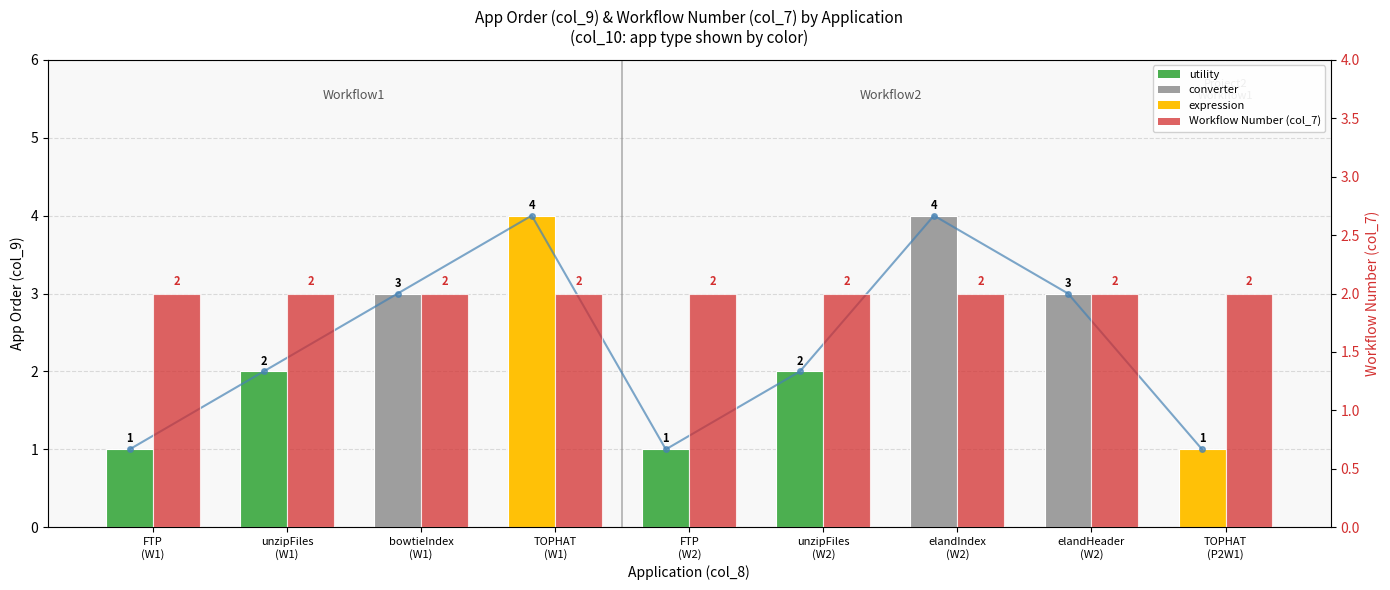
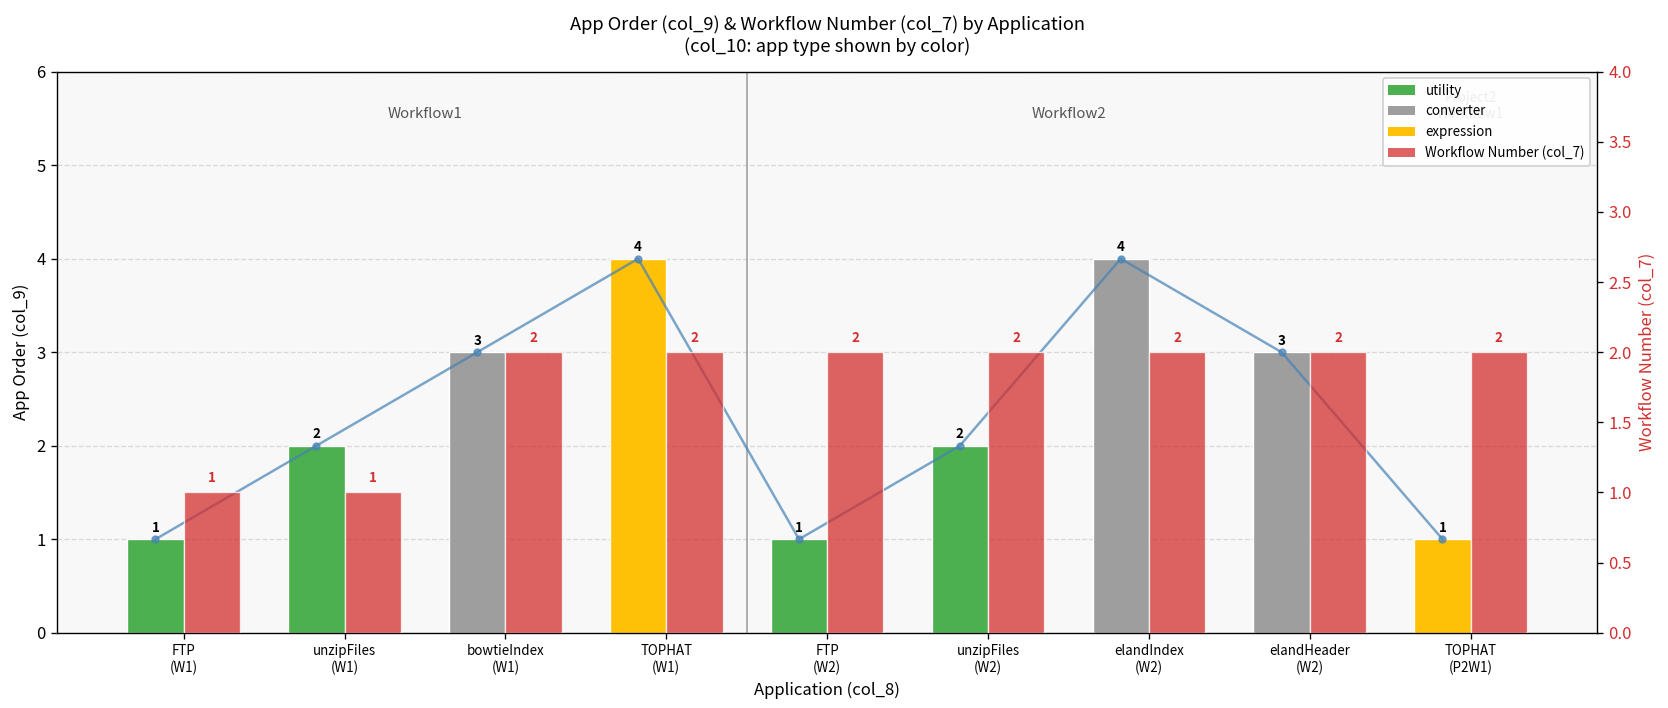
  {
    "Workflow Number (col_7)": {
-     "FTP (W1)": 2,
-     "unzipFiles (W1)": 2,
+     "FTP (W1)": 1,
+     "unzipFiles (W1)": 1,
      "bowtieIndex (W1)": 2,
      "TOPHAT (W1)": 2,
      "FTP (W2)": 2,
      "unzipFiles (W2)": 2,
      "elandIndex (W2)": 2,
      "elandHeader (W2)": 2,
      "TOPHAT (P2W1)": 2
    }
  }
